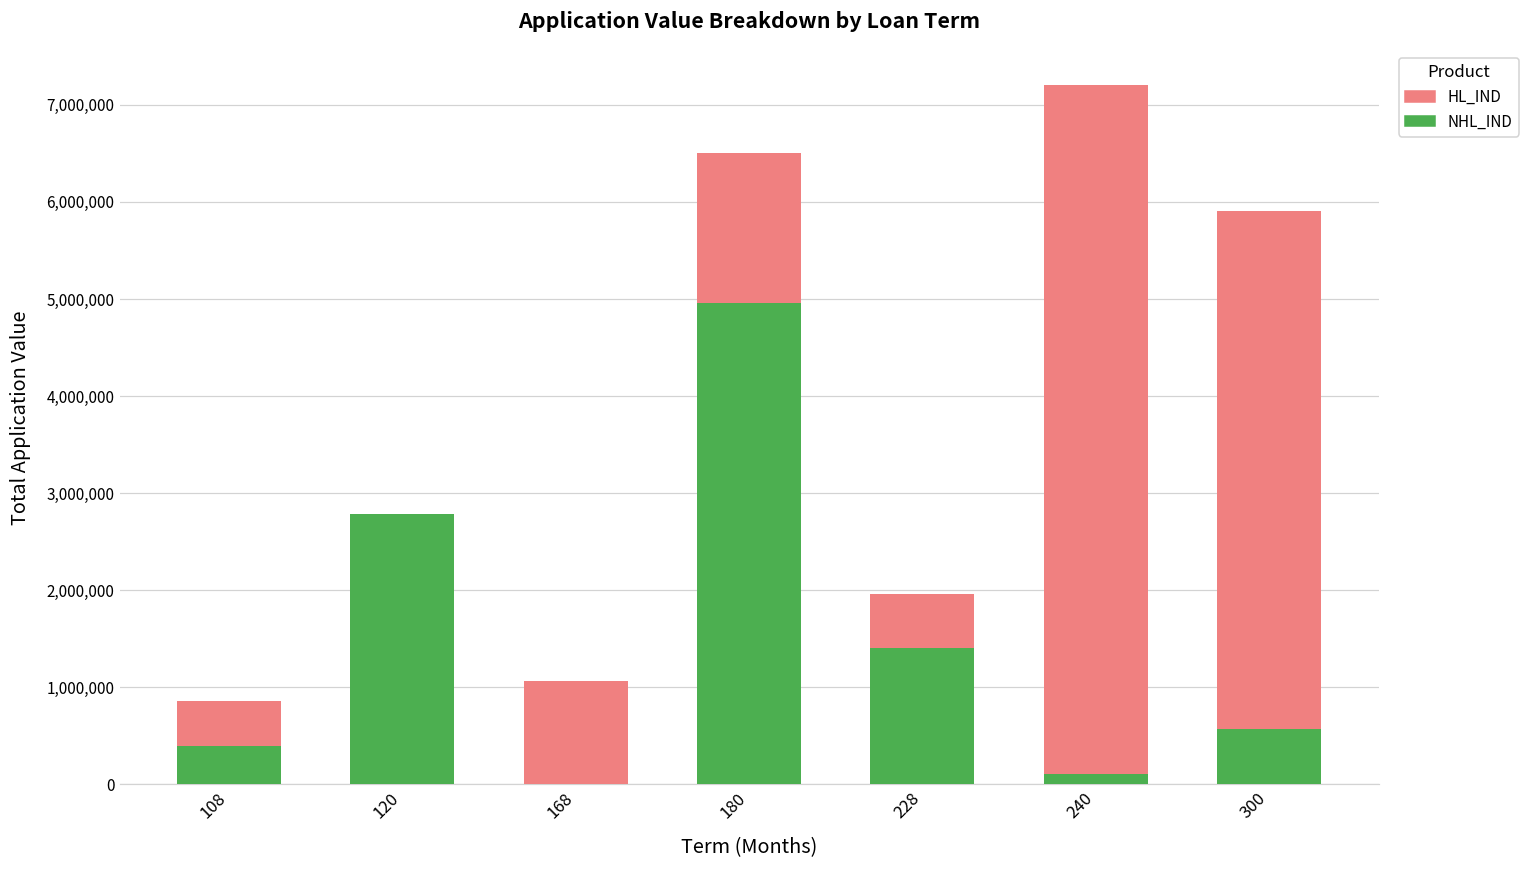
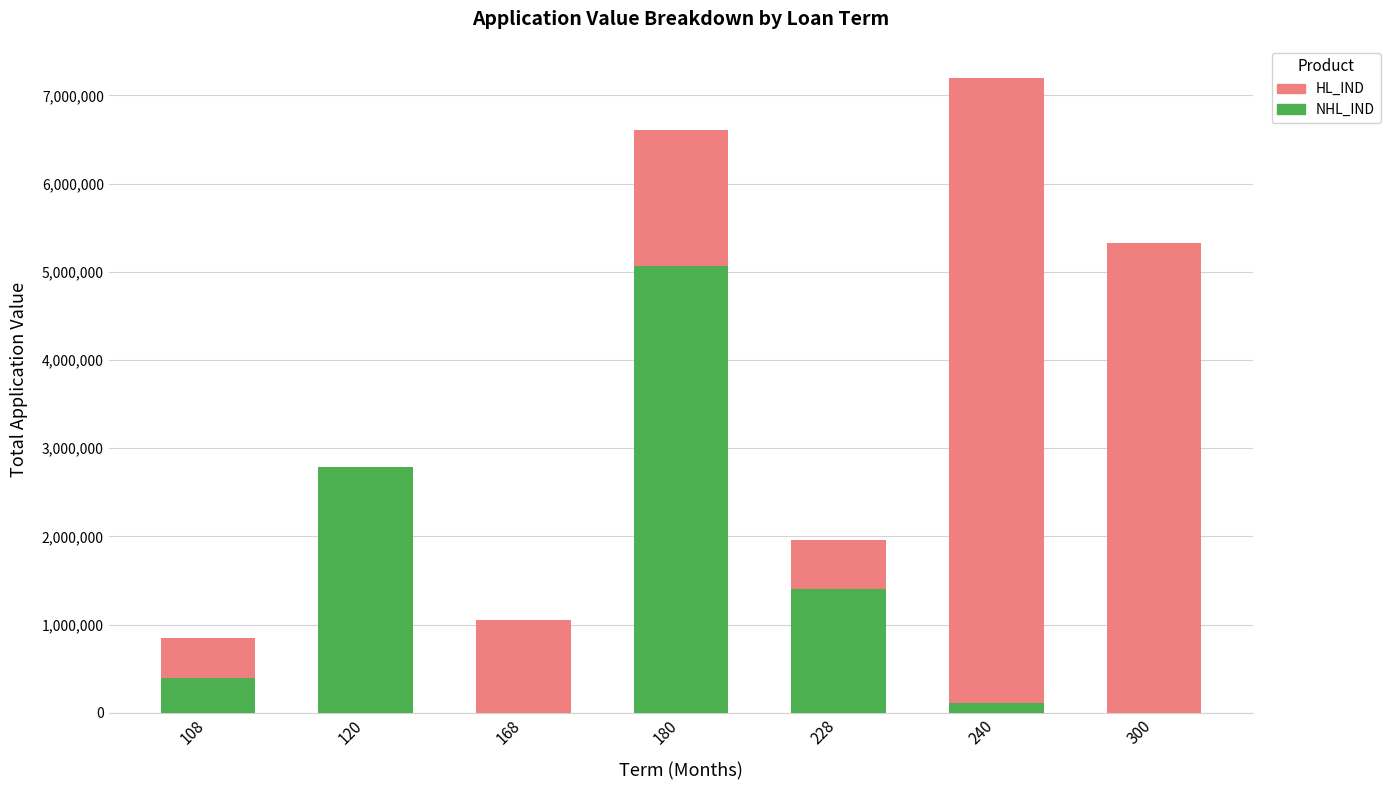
  {
    "NHL_IND": {
      "108": "400,000",
      "120": "2,800,000",
      "168": "0",
-     "180": "5,000,000",
+     "180": "5,100,000",
      "228": "1,400,000",
      "240": "100,000",
-     "300": "600,000"
+     "300": "0"
    },
    "HL_IND": {
      "108": "500,000",
      "120": "0",
      "168": "1,100,000",
      "180": "1,500,000",
      "228": "600,000",
      "240": "7,100,000",
      "300": "5,300,000"
    }
  }
